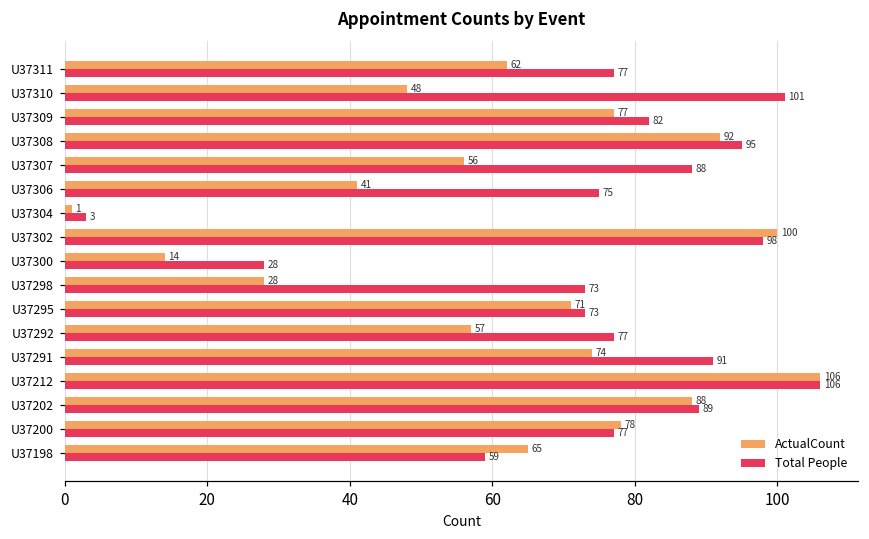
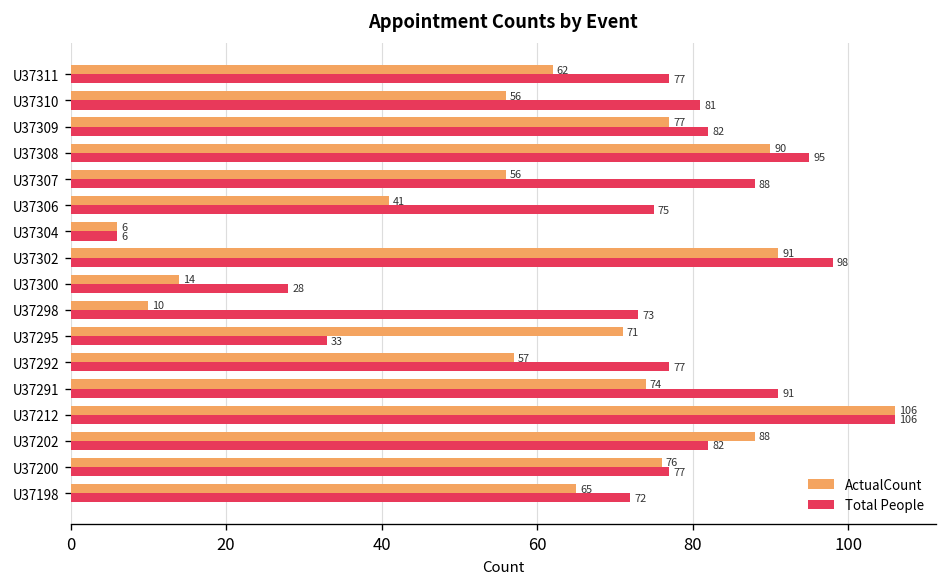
  {
    "ActualCount": {
      "U37311": 62,
-     "U37310": 48,
+     "U37310": 56,
      "U37309": 77,
-     "U37308": 92,
+     "U37308": 90,
      "U37307": 56,
      "U37306": 41,
-     "U37304": 1,
-     "U37302": 100,
+     "U37304": 6,
+     "U37302": 91,
      "U37300": 14,
-     "U37298": 28,
+     "U37298": 10,
      "U37295": 71,
      "U37292": 57,
      "U37291": 74,
      "U37202": 88,
-     "U37200": 78,
+     "U37200": 76,
      "U37198": 65
    },
    "Total People": {
      "U37311": 77,
-     "U37310": 101,
+     "U37310": 81,
      "U37309": 82,
      "U37308": 95,
      "U37307": 88,
      "U37306": 75,
-     "U37304": 3,
+     "U37304": 6,
      "U37302": 98,
      "U37300": 28,
      "U37298": 73,
-     "U37295": 73,
+     "U37295": 33,
      "U37292": 77,
      "U37291": 91,
-     "U37202": 89,
+     "U37202": 82,
      "U37200": 77,
-     "U37198": 59
+     "U37198": 72
    }
  }
